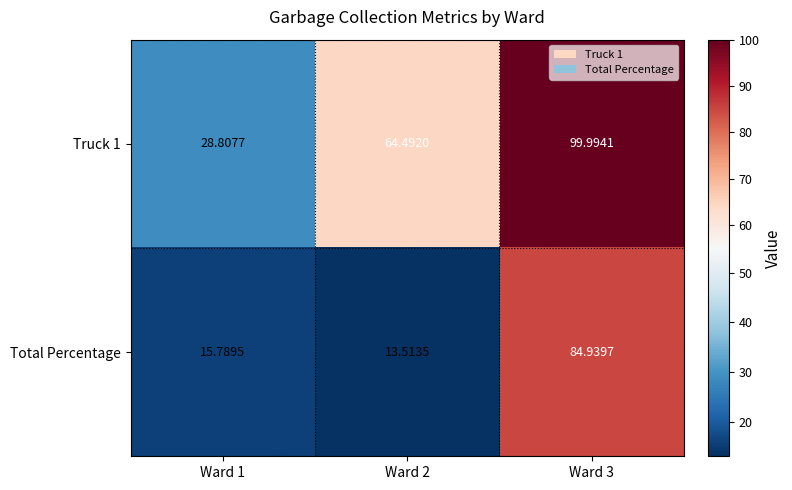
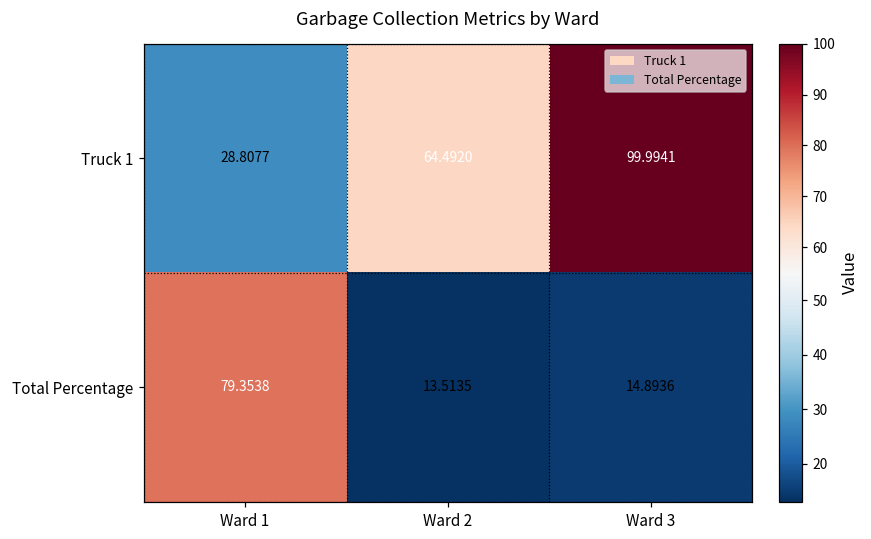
  {
    "Truck 1": {
      "Ward 1": 28.8077,
      "Ward 2": 64.4920,
      "Ward 3": 99.9941
    },
    "Total Percentage": {
-     "Ward 1": 15.7895,
+     "Ward 1": 79.3538,
      "Ward 2": 13.5135,
-     "Ward 3": 84.9397
+     "Ward 3": 14.8936
    }
  }
